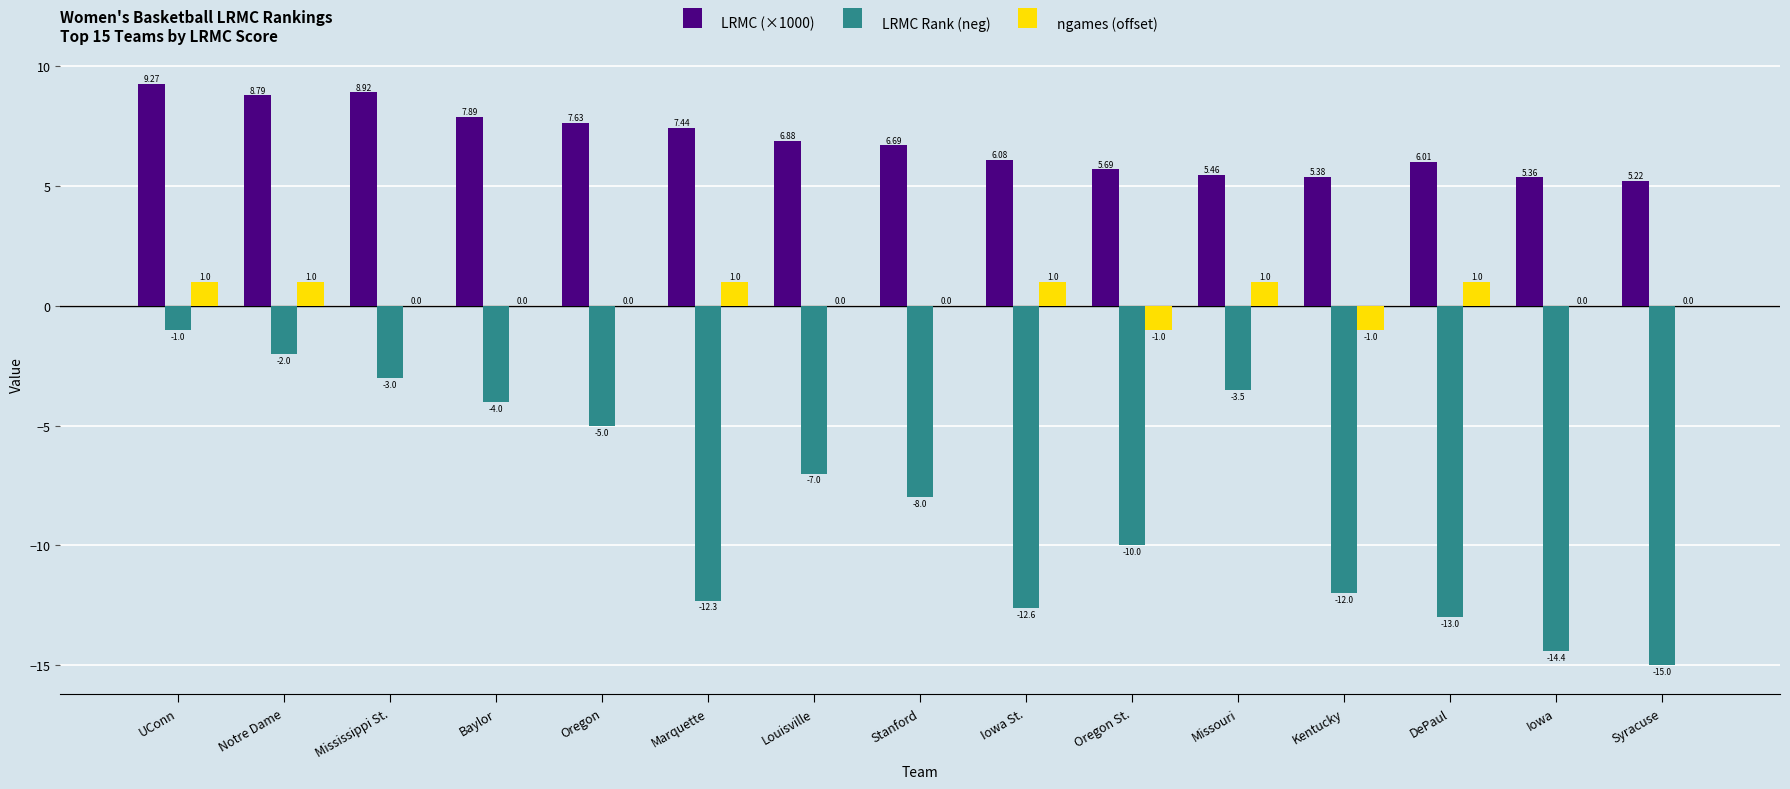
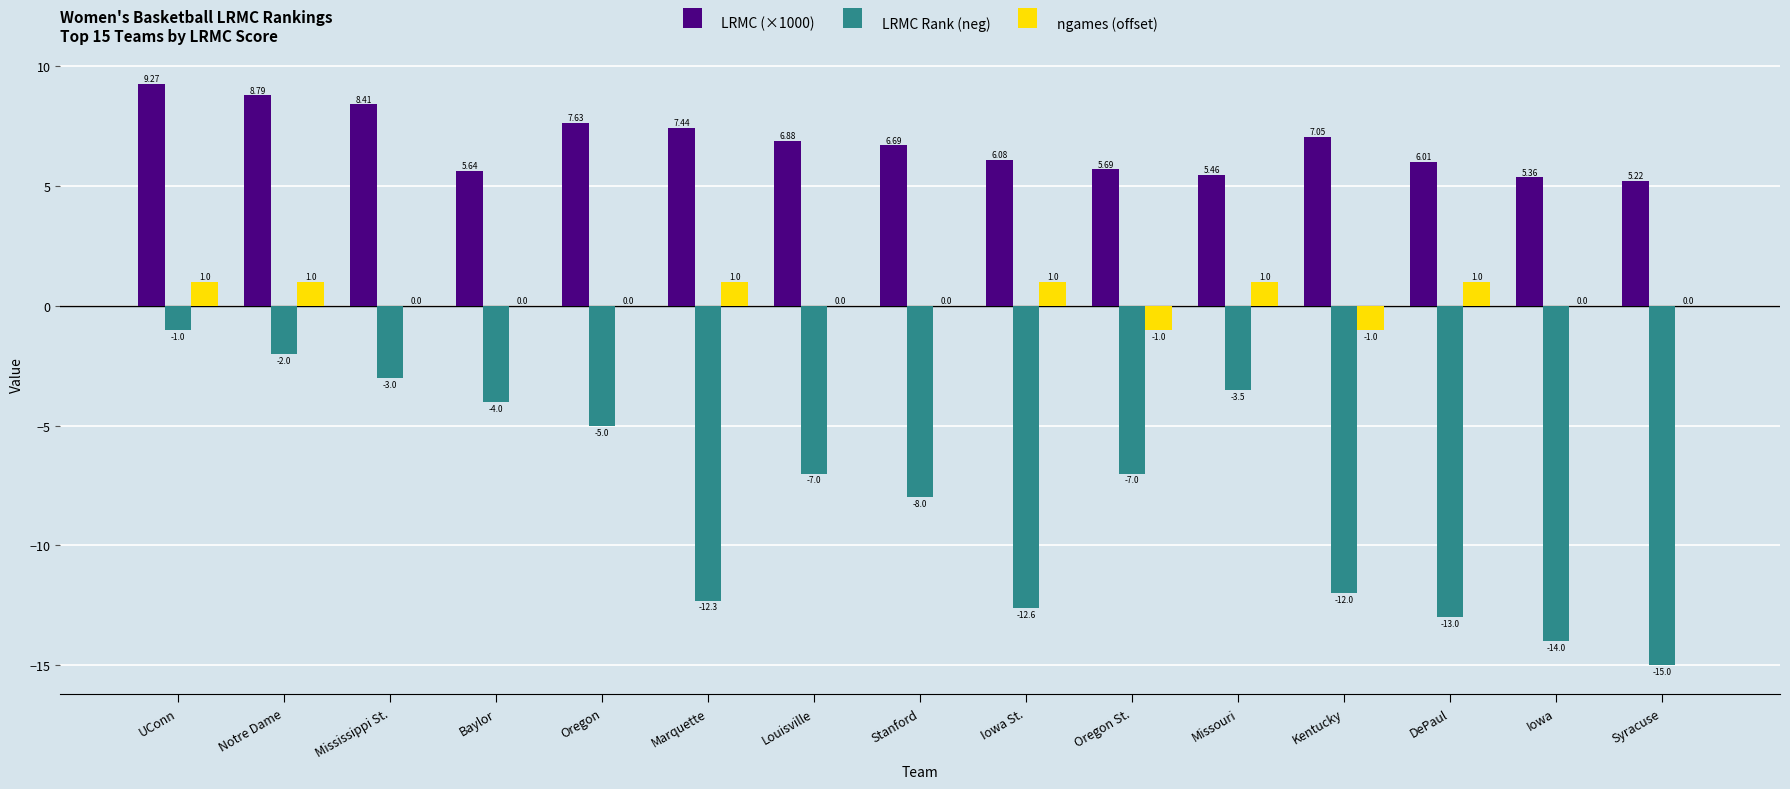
  {
    "LRMC (×1000)": {
      "UConn": 9.27,
      "Notre Dame": 8.79,
-     "Mississippi St.": 8.92,
-     "Baylor": 7.89,
+     "Mississippi St.": 8.41,
+     "Baylor": 5.64,
      "Oregon": 7.63,
      "Marquette": 7.44,
      "Louisville": 6.88,
      "Stanford": 6.69,
      "Iowa St.": 6.08,
      "Oregon St.": 5.69,
      "Missouri": 5.46,
-     "Kentucky": 5.38,
+     "Kentucky": 7.05,
      "DePaul": 6.01,
      "Iowa": 5.36,
      "Syracuse": 5.22
    },
    "LRMC Rank (neg)": {
      "UConn": -1.0,
      "Notre Dame": -2.0,
      "Mississippi St.": -3.0,
      "Baylor": -4.0,
      "Oregon": -5.0,
      "Marquette": -12.3,
      "Louisville": -7.0,
      "Stanford": -8.0,
      "Iowa St.": -12.6,
-     "Oregon St.": -10.0,
+     "Oregon St.": -7.0,
      "Missouri": -3.5,
      "Kentucky": -12.0,
      "DePaul": -13.0,
-     "Iowa": -14.4,
+     "Iowa": -14.0,
      "Syracuse": -15.0
    },
    "ngames (offset)": {
      "UConn": 1.0,
      "Notre Dame": 1.0,
      "Mississippi St.": 0.0,
      "Baylor": 0.0,
      "Oregon": 0.0,
      "Marquette": 1.0,
      "Louisville": 0.0,
      "Stanford": 0.0,
      "Iowa St.": 1.0,
      "Oregon St.": -1.0,
      "Missouri": 1.0,
      "Kentucky": -1.0,
      "DePaul": 1.0,
      "Iowa": 0.0,
      "Syracuse": 0.0
    }
  }
